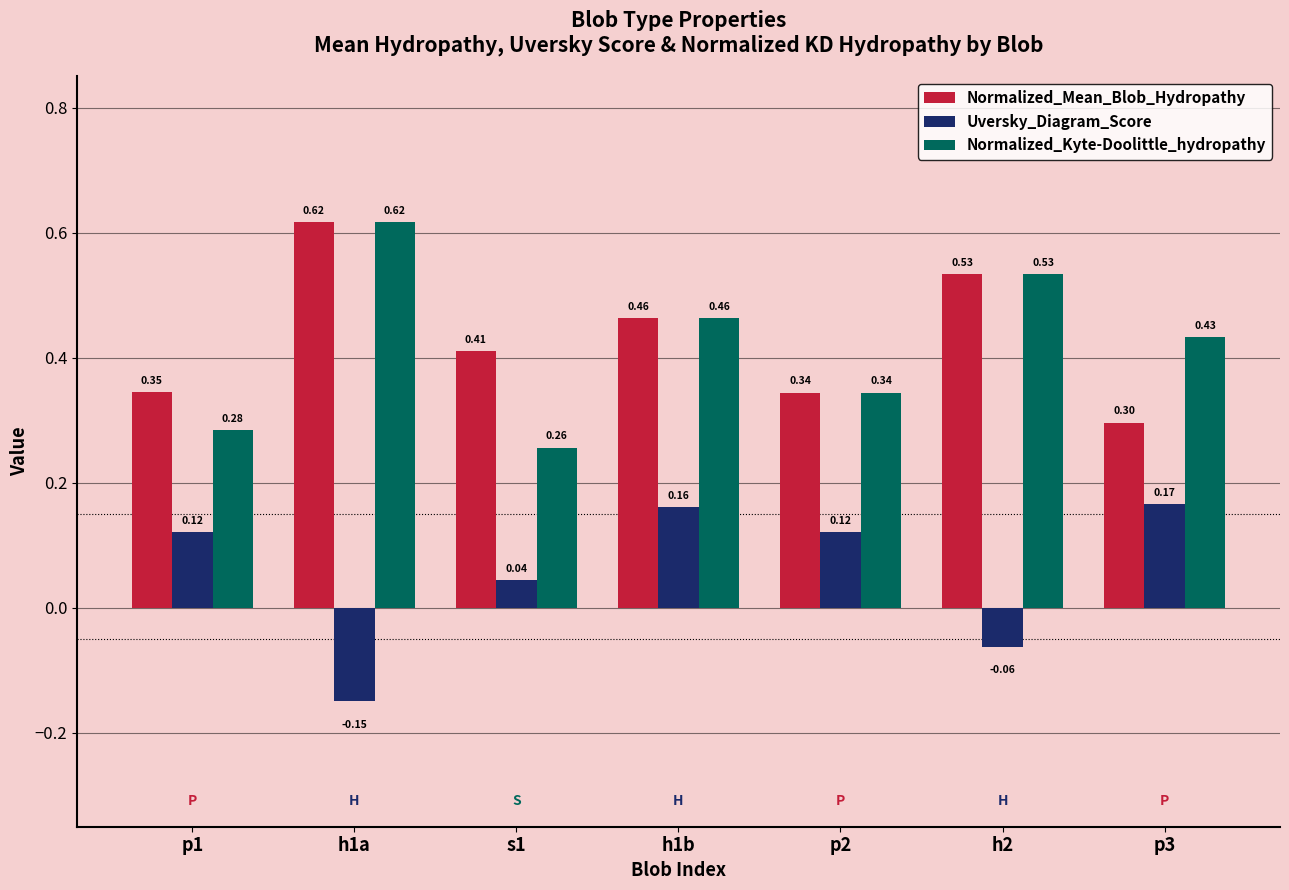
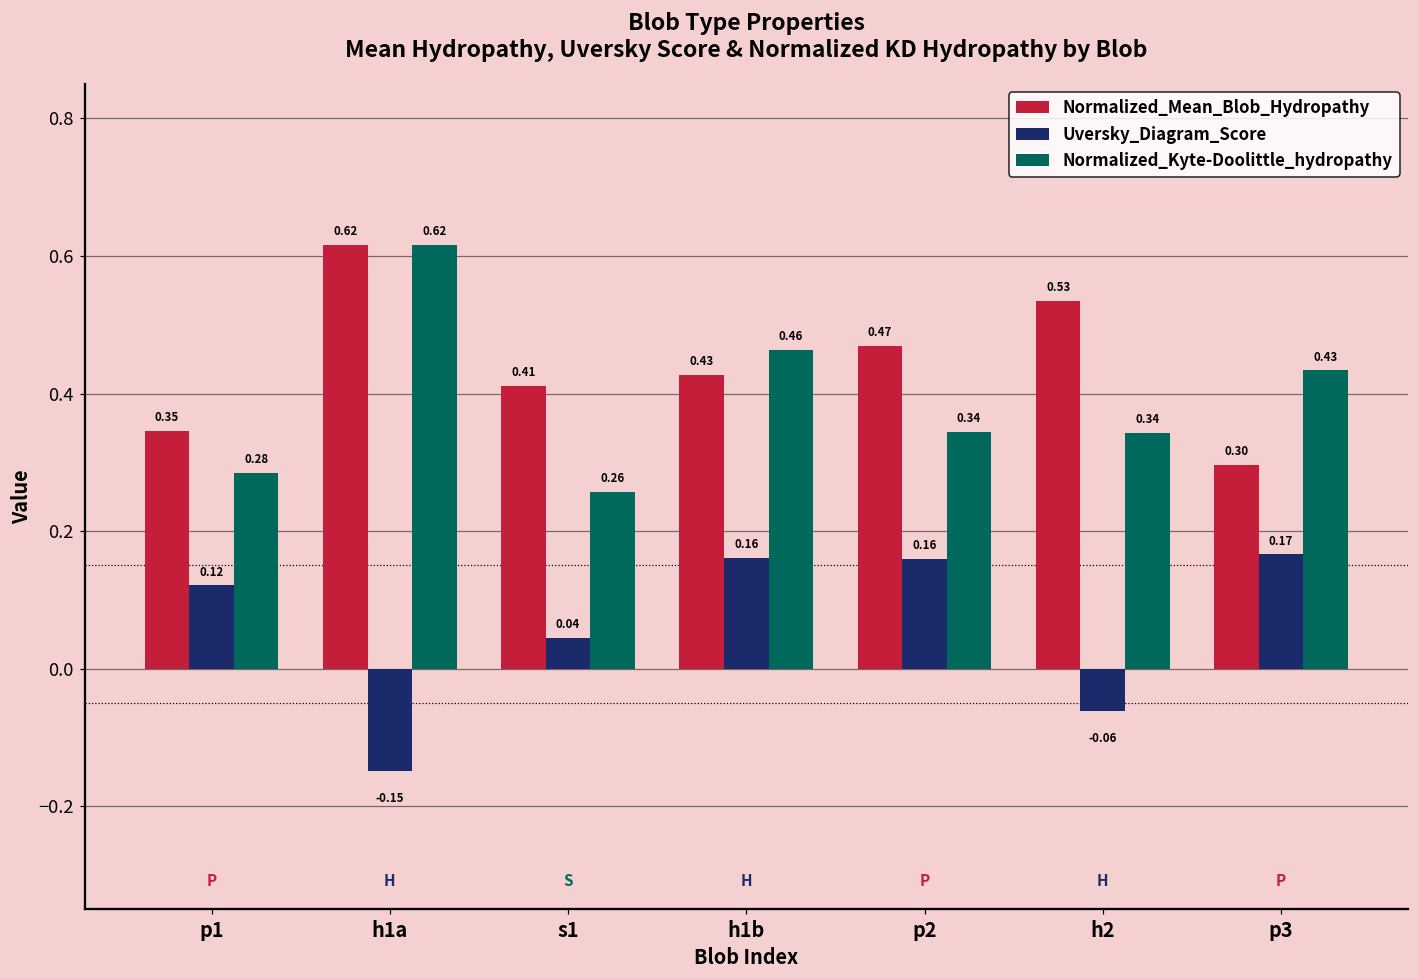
  {
    "Normalized_Mean_Blob_Hydropathy": {
      "p1": 0.35,
      "h1a": 0.62,
      "s1": 0.41,
-     "h1b": 0.46,
-     "p2": 0.34,
+     "h1b": 0.43,
+     "p2": 0.47,
      "h2": 0.53,
      "p3": 0.30
    },
    "Uversky_Diagram_Score": {
      "p1": 0.12,
      "h1a": -0.15,
      "s1": 0.04,
      "h1b": 0.16,
-     "p2": 0.12,
+     "p2": 0.16,
      "h2": -0.06,
      "p3": 0.17
    },
    "Normalized_Kyte-Doolittle_hydropathy": {
      "p1": 0.28,
      "h1a": 0.62,
      "s1": 0.26,
      "h1b": 0.46,
      "p2": 0.34,
-     "h2": 0.53,
+     "h2": 0.34,
      "p3": 0.43
    }
  }
